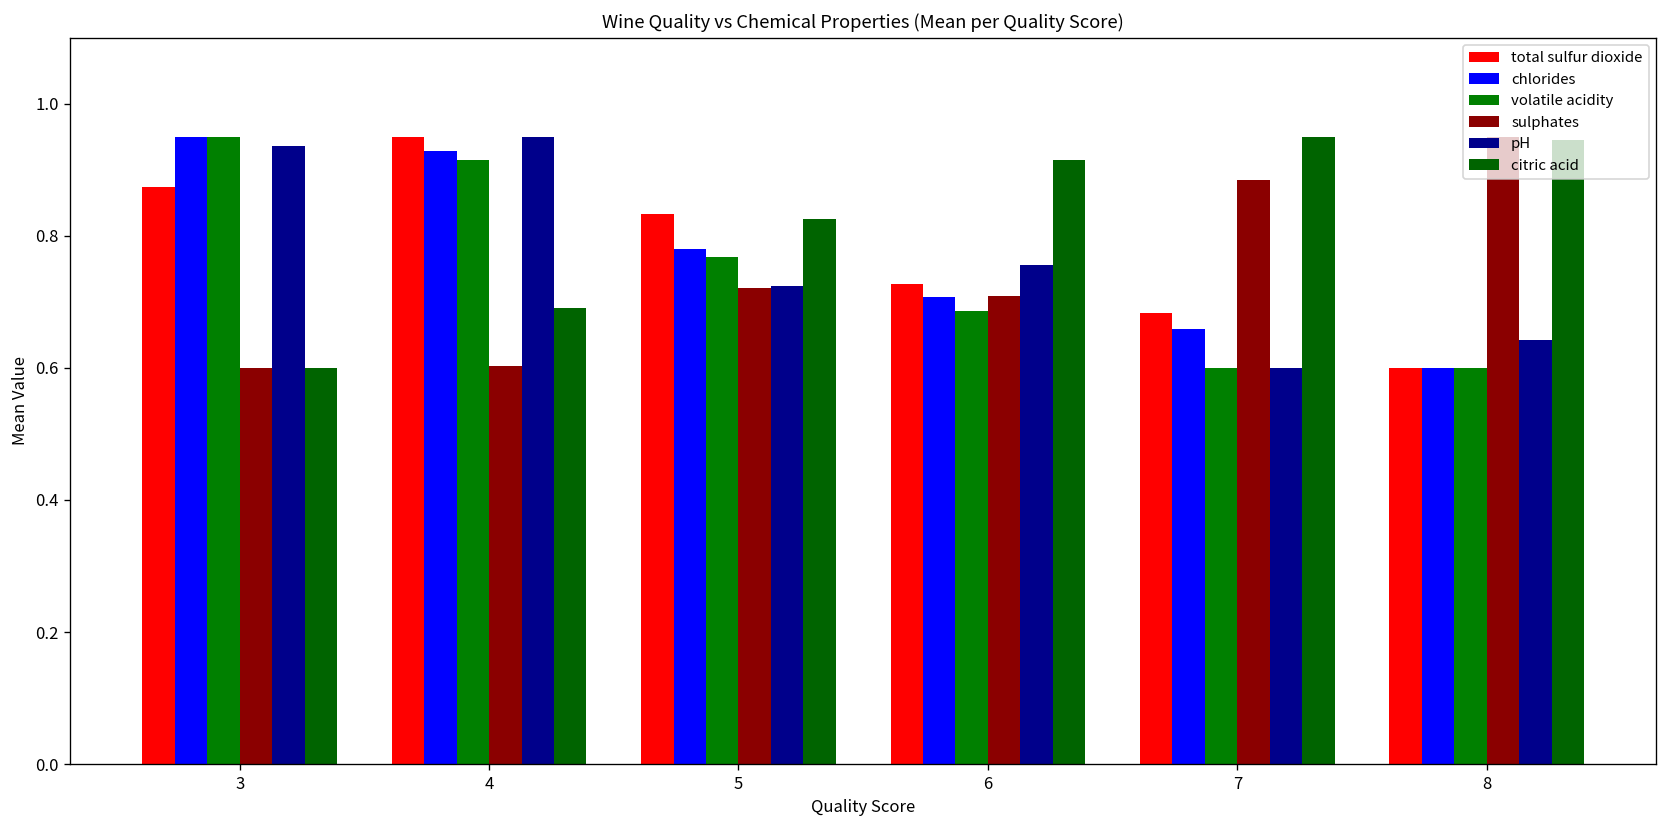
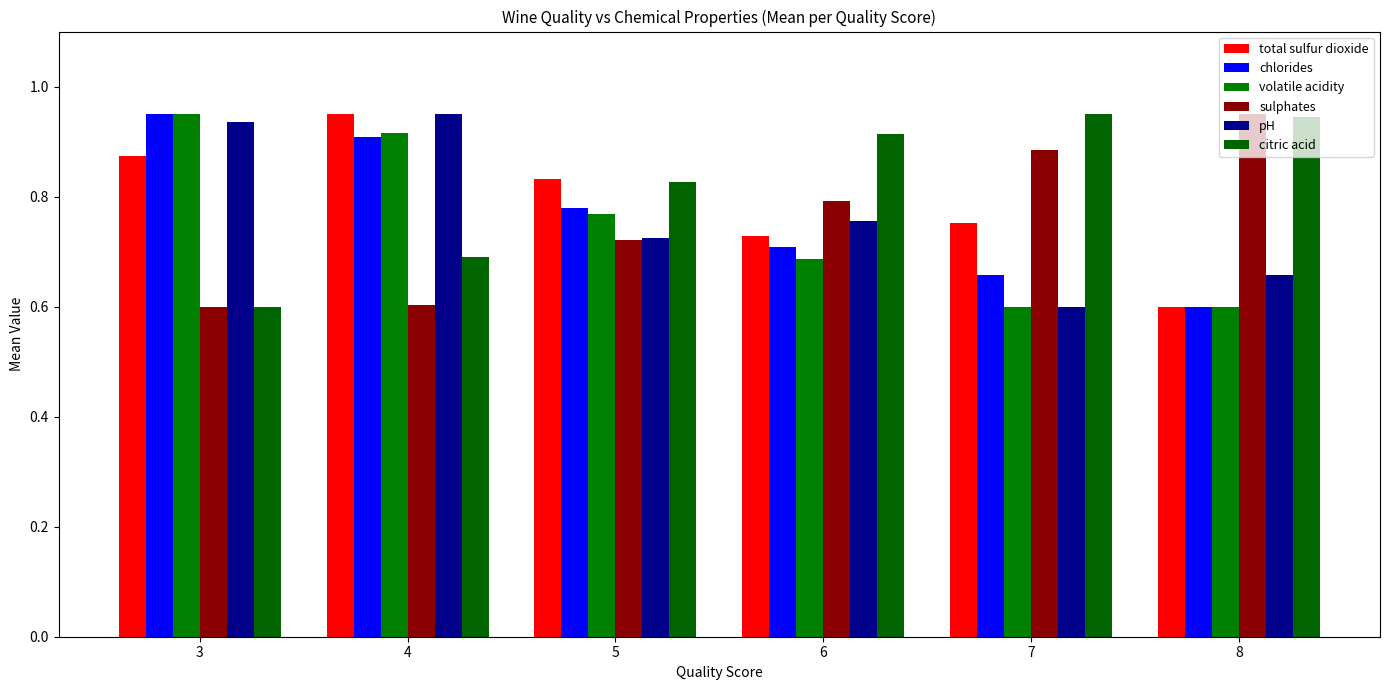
  {
    "total sulfur dioxide": {
      "3": 0.87,
      "4": 0.95,
      "5": 0.83,
      "6": 0.73,
-     "7": 0.68,
+     "7": 0.75,
      "8": 0.60
    },
    "chlorides": {
      "3": 0.95,
-     "4": 0.93,
+     "4": 0.91,
      "5": 0.78,
      "6": 0.71,
      "7": 0.66,
      "8": 0.60
    },
    "sulphates": {
      "3": 0.60,
      "4": 0.60,
      "5": 0.72,
-     "6": 0.71,
+     "6": 0.79,
      "7": 0.89
    },
    "pH": {
      "3": 0.94,
      "4": 0.95,
      "5": 0.72,
      "6": 0.76,
      "7": 0.60,
-     "8": 0.64
+     "8": 0.66
    }
  }
